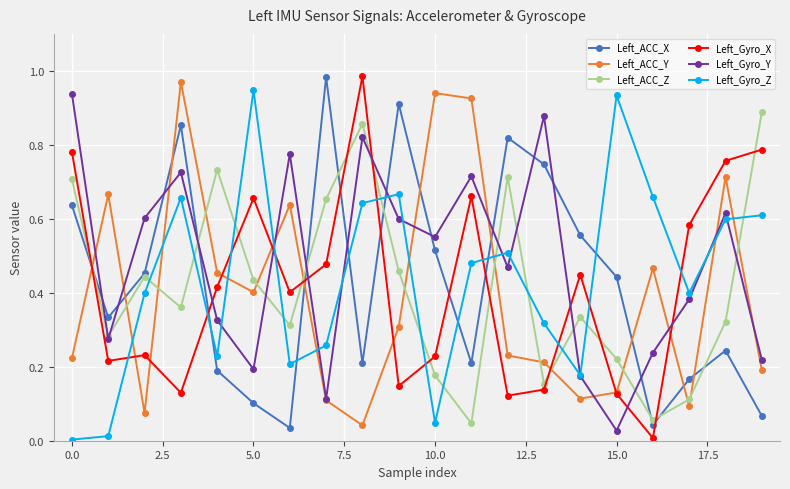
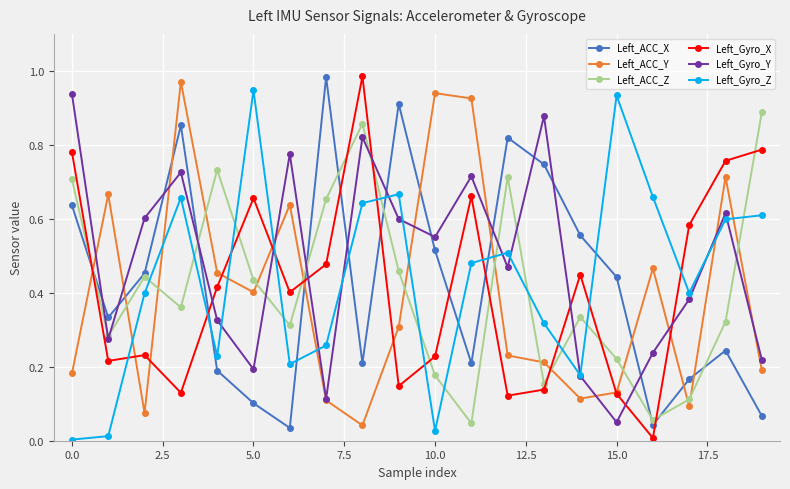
  {
    "Left_ACC_X": {
      "0.0": 0.64,
      "5.0": 0.10,
      "10.0": 0.51,
      "15.0": 0.44
    },
    "Left_ACC_Y": {
-     "0.0": 0.22,
+     "0.0": 0.18,
      "5.0": 0.40,
      "10.0": 0.94
    },
    "Left_ACC_Z": {
      "0.0": 0.71,
      "5.0": 0.43,
      "10.0": 0.18,
      "15.0": 0.22
    },
    "Left_Gyro_X": {
      "0.0": 0.78,
      "5.0": 0.66,
      "10.0": 0.23
    },
    "Left_Gyro_Y": {
      "0.0": 0.94,
      "5.0": 0.19,
      "10.0": 0.55,
-     "15.0": 0.03
+     "15.0": 0.05
    },
    "Left_Gyro_Z": {
      "0.0": 0.00,
      "5.0": 0.95,
-     "10.0": 0.05,
+     "10.0": 0.03,
      "15.0": 0.93
    }
  }
